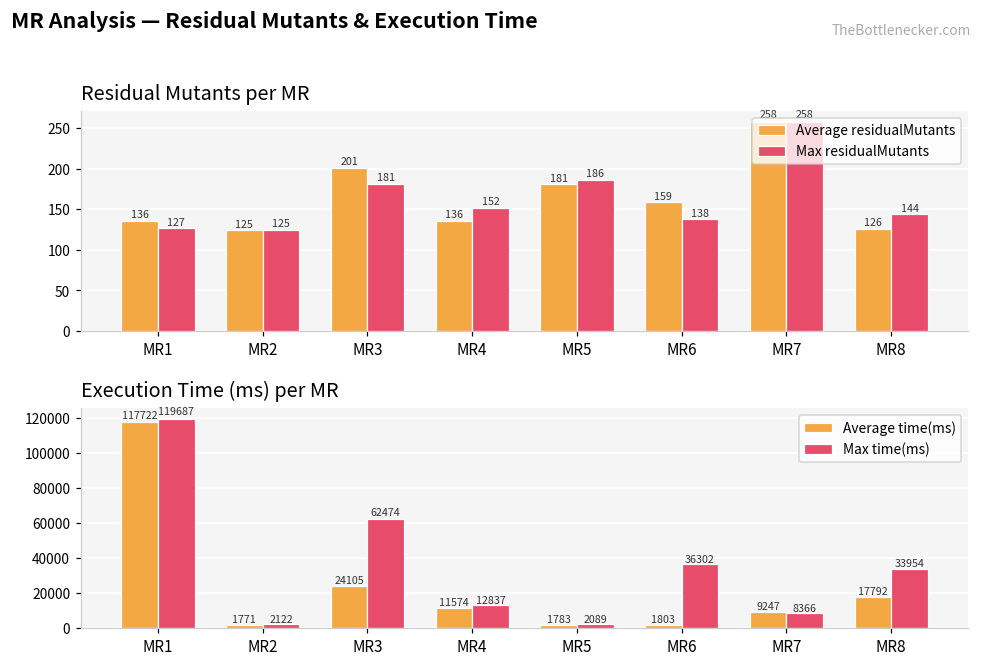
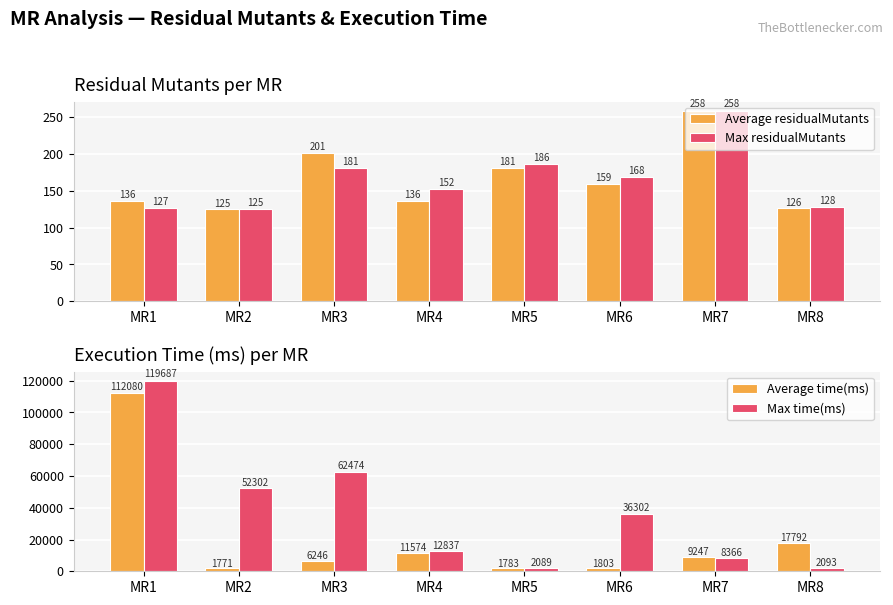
  {
    "Residual Mutants per MR": {
      "Average residualMutants": {
        "MR1": 136,
        "MR2": 125,
        "MR3": 201,
        "MR4": 136,
        "MR5": 181,
        "MR6": 159,
        "MR8": 126
      },
      "Max residualMutants": {
        "MR1": 127,
        "MR2": 125,
        "MR3": 181,
        "MR4": 152,
        "MR5": 186,
-       "MR6": 138,
-       "MR8": 144
+       "MR6": 168,
+       "MR8": 128
      }
    },
    "Execution Time (ms) per MR": {
      "Average time(ms)": {
-       "MR1": 117722,
+       "MR1": 112080,
        "MR2": 1771,
-       "MR3": 24105,
+       "MR3": 6246,
        "MR4": 11574,
        "MR5": 1783,
        "MR6": 1803,
        "MR7": 9247,
        "MR8": 17792
      },
      "Max time(ms)": {
        "MR1": 119687,
-       "MR2": 2122,
+       "MR2": 52302,
        "MR3": 62474,
        "MR4": 12837,
        "MR5": 2089,
        "MR6": 36302,
        "MR7": 8366,
-       "MR8": 33954
+       "MR8": 2093
      }
    }
  }
